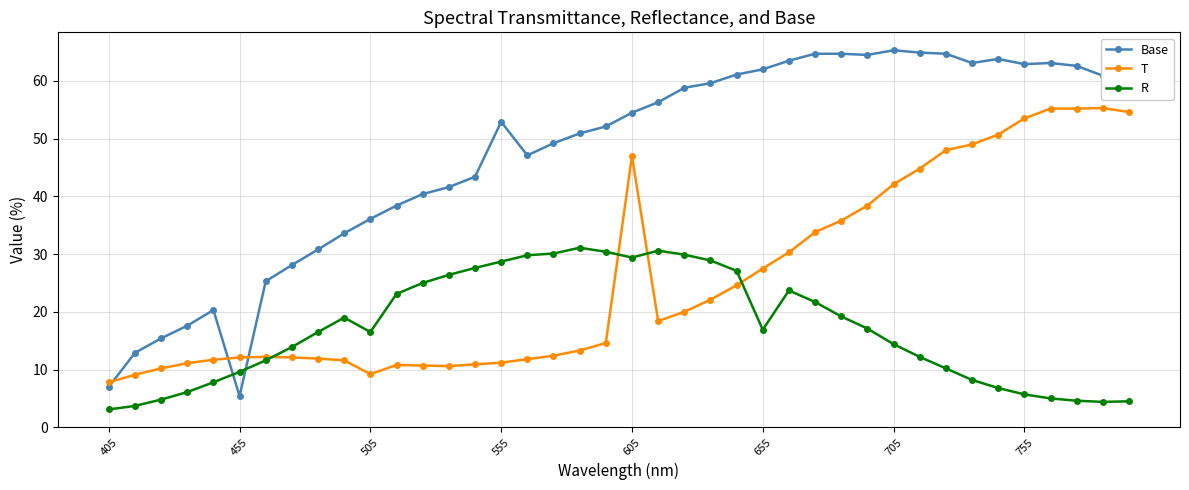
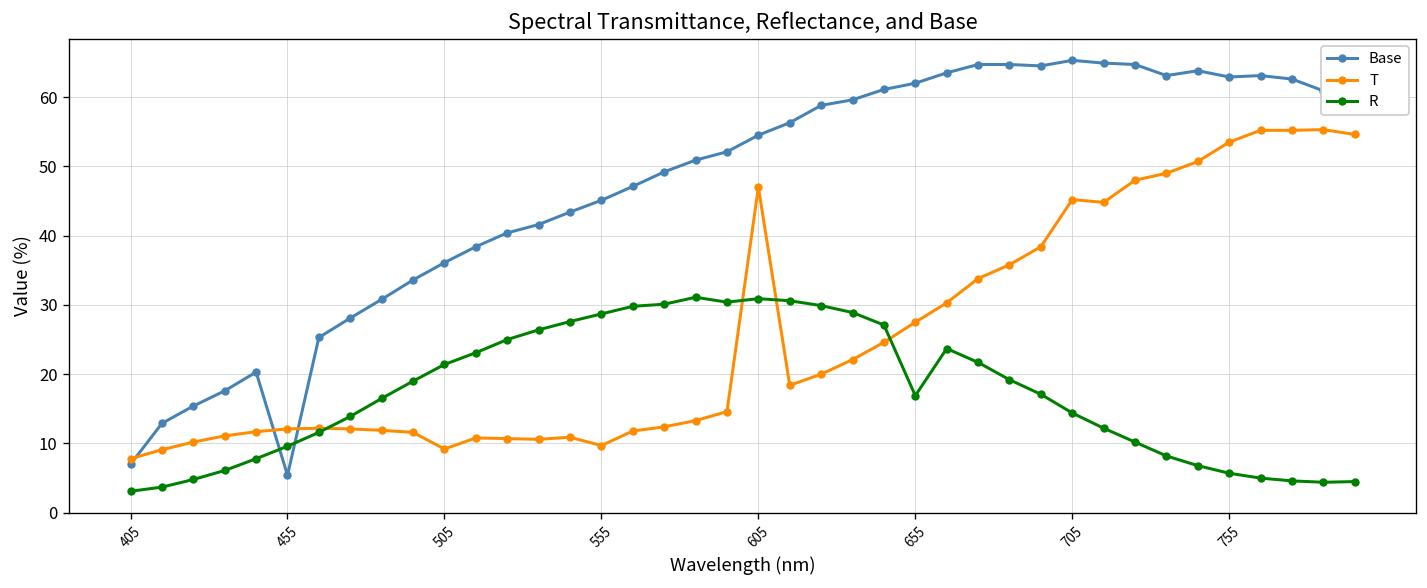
  {
    "Base": {
      "405": 7,
      "455": 5,
      "505": 36,
-     "555": 53,
+     "555": 45,
      "605": 55,
      "655": 62,
      "705": 65,
      "755": 63
    },
    "T": {
      "405": 8,
      "455": 12,
      "505": 9,
-     "555": 11,
+     "555": 10,
      "605": 47,
      "655": 28,
-     "705": 42,
+     "705": 45,
      "755": 54
    },
    "R": {
      "405": 3,
      "455": 10,
-     "505": 17,
+     "505": 21,
      "555": 29,
-     "605": 29,
+     "605": 31,
      "655": 17,
      "705": 14,
      "755": 6
    }
  }
